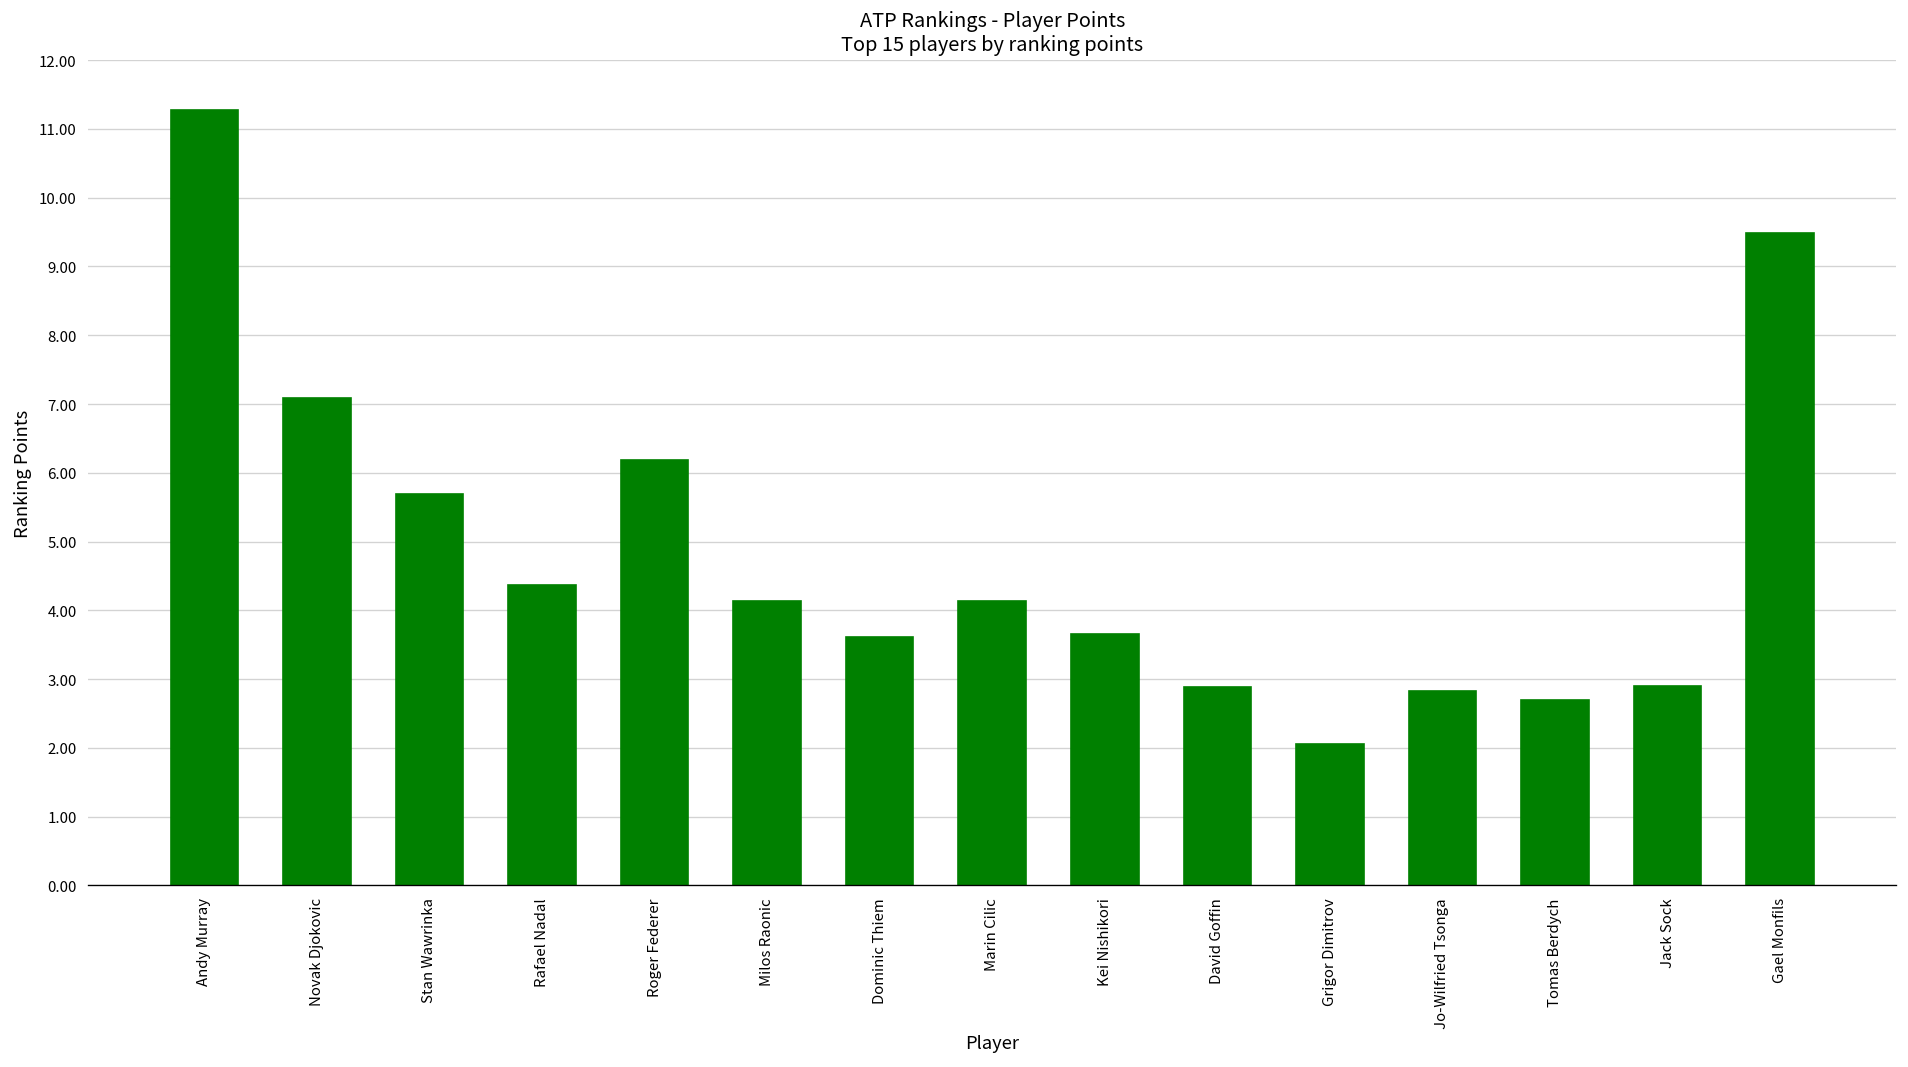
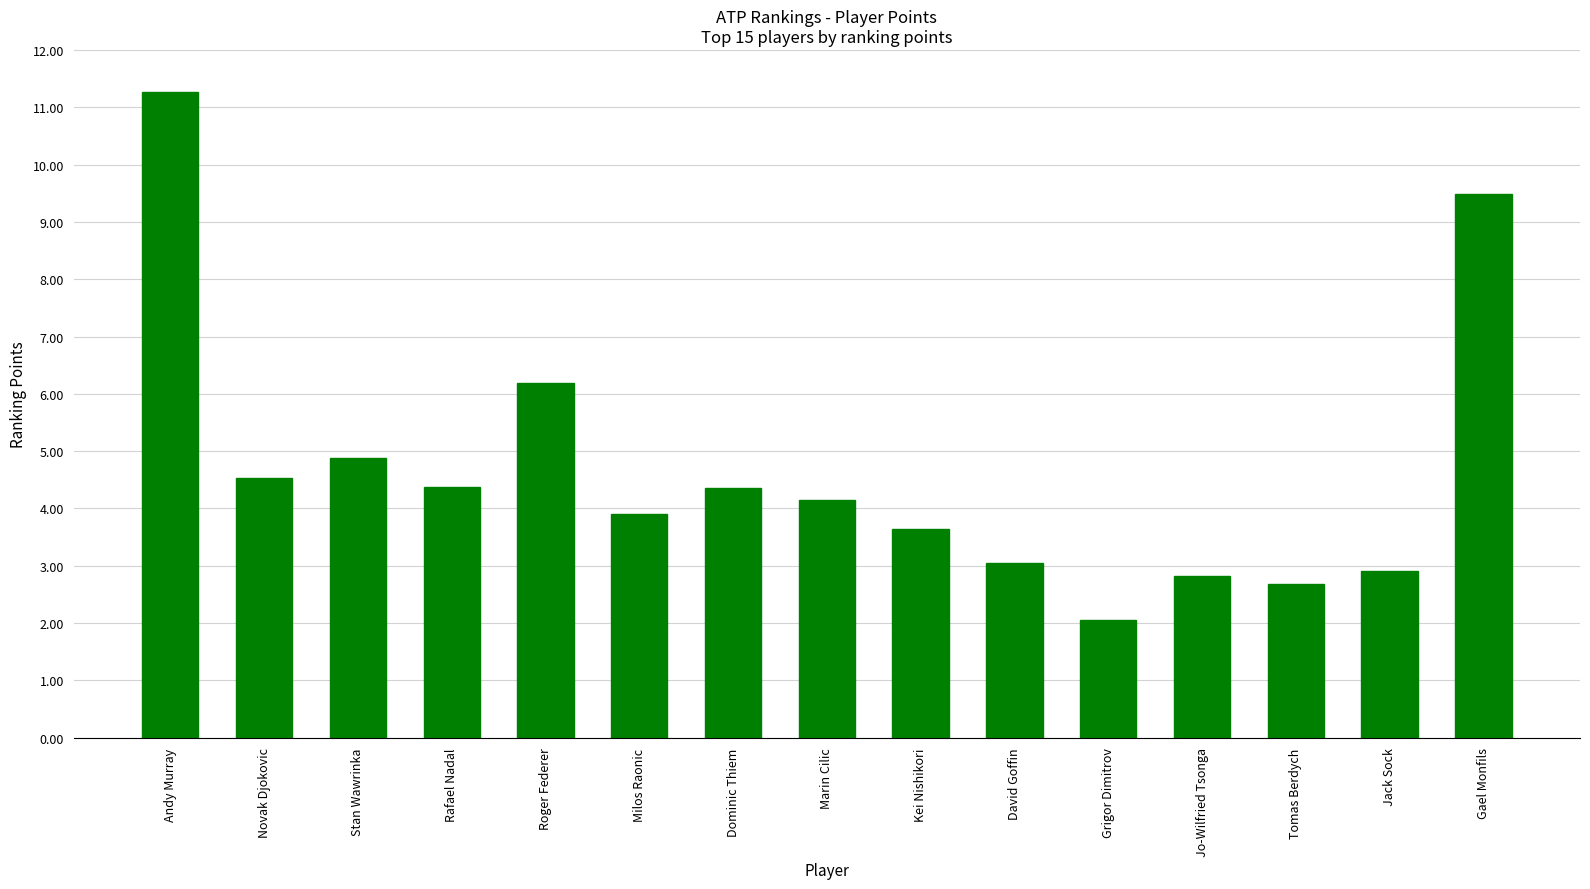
  {
    "Andy Murray": 11.3,
-   "Novak Djokovic": 7.1,
-   "Stan Wawrinka": 5.7,
+   "Novak Djokovic": 4.5,
+   "Stan Wawrinka": 4.9,
    "Rafael Nadal": 4.4,
    "Roger Federer": 6.2,
-   "Milos Raonic": 4.1,
-   "Dominic Thiem": 3.6,
+   "Milos Raonic": 3.9,
+   "Dominic Thiem": 4.4,
    "Marin Cilic": 4.1,
    "Kei Nishikori": 3.7,
-   "David Goffin": 2.9,
+   "David Goffin": 3.1,
    "Grigor Dimitrov": 2.1,
    "Jo-Wilfried Tsonga": 2.8,
    "Tomas Berdych": 2.7,
    "Jack Sock": 2.9,
    "Gael Monfils": 9.5
  }
